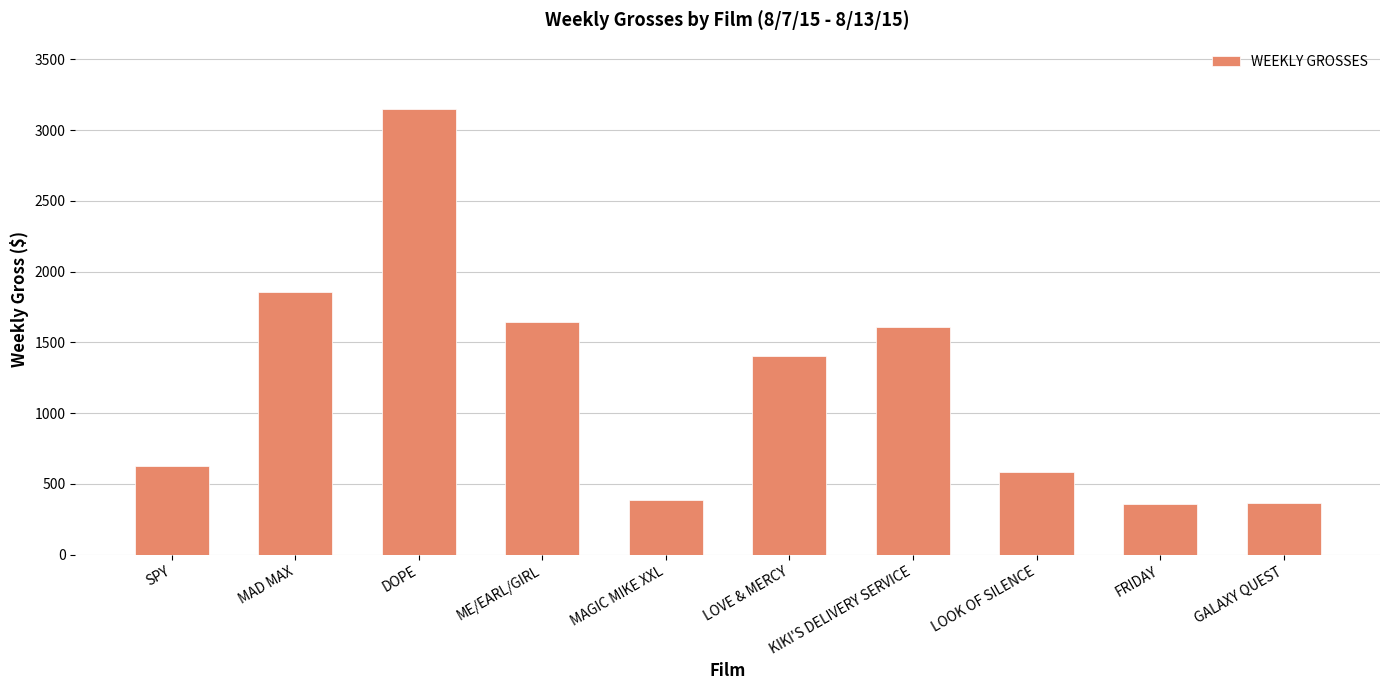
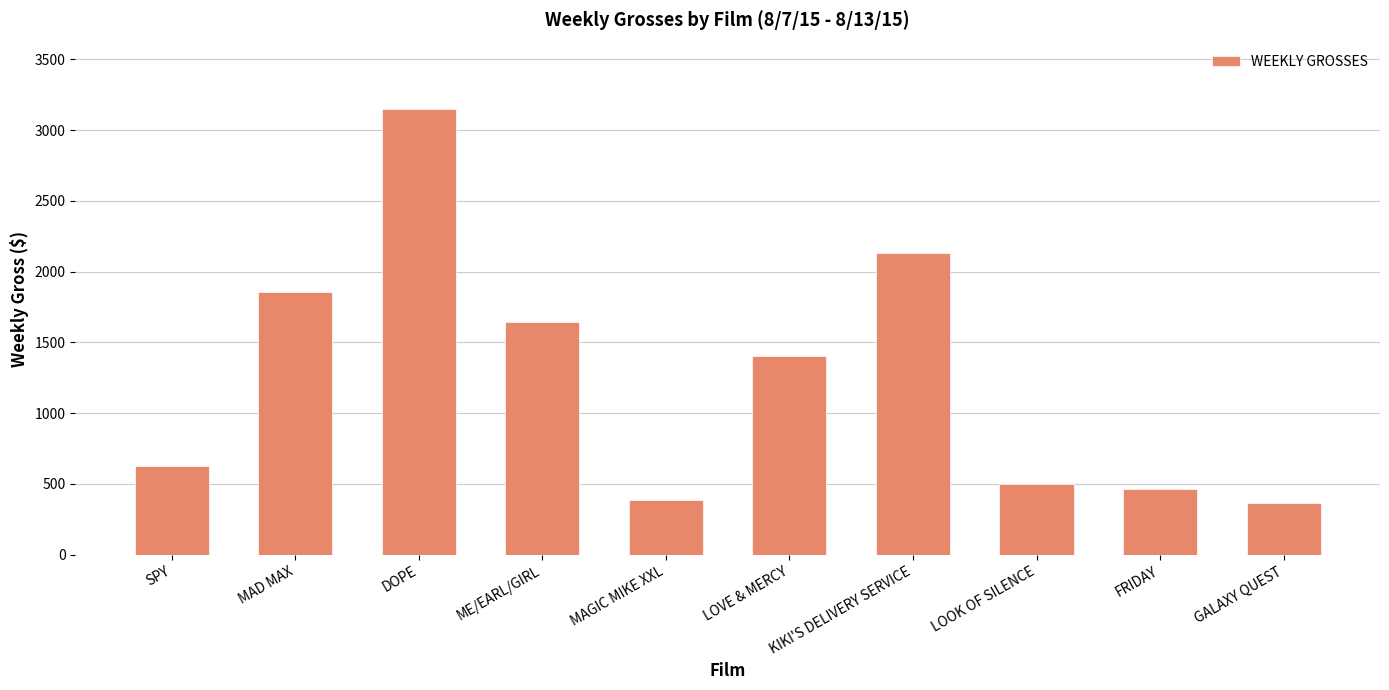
  {
    "SPY": 630,
    "MAD MAX": 1860,
    "DOPE": 3150,
    "ME/EARL/GIRL": 1650,
    "MAGIC MIKE XXL": 390,
    "LOVE & MERCY": 1400,
-   "KIKI'S DELIVERY SERVICE": 1610,
-   "LOOK OF SILENCE": 590,
-   "FRIDAY": 360,
+   "KIKI'S DELIVERY SERVICE": 2130,
+   "LOOK OF SILENCE": 500,
+   "FRIDAY": 470,
    "GALAXY QUEST": 370
  }
